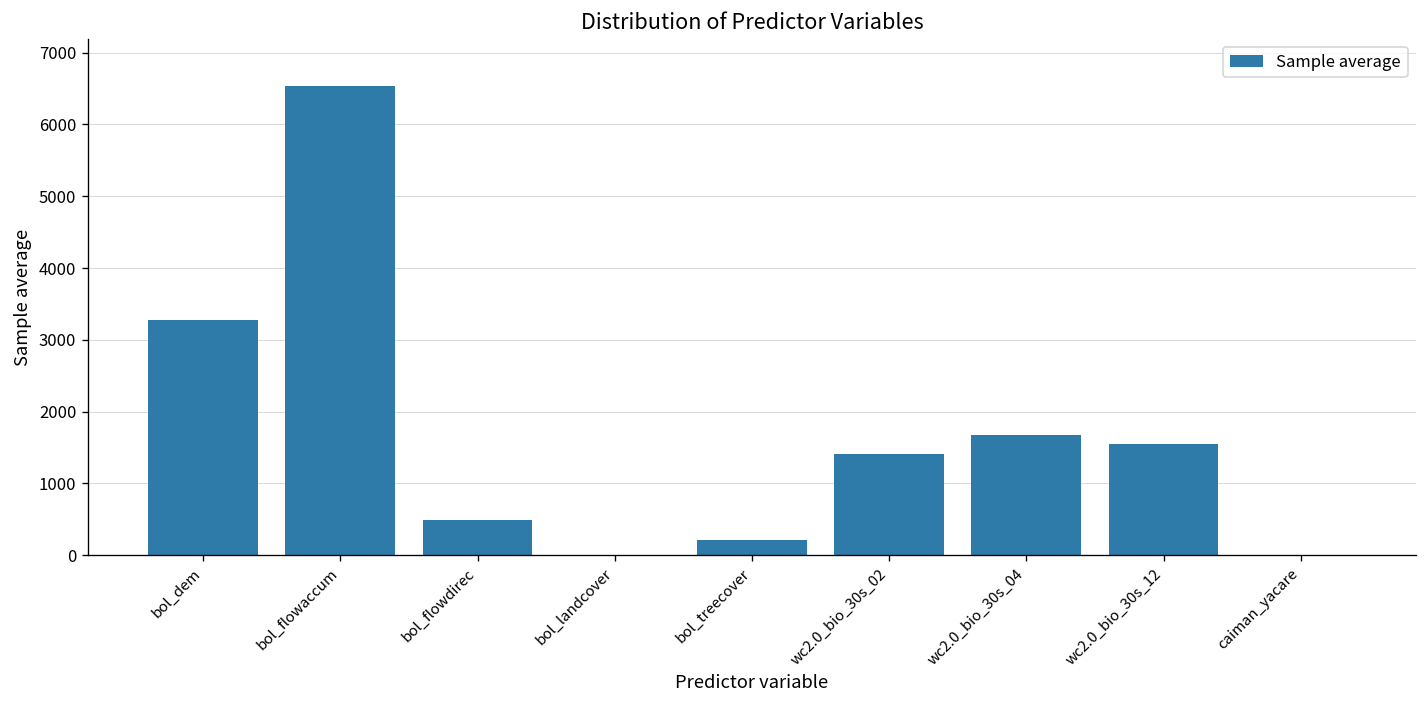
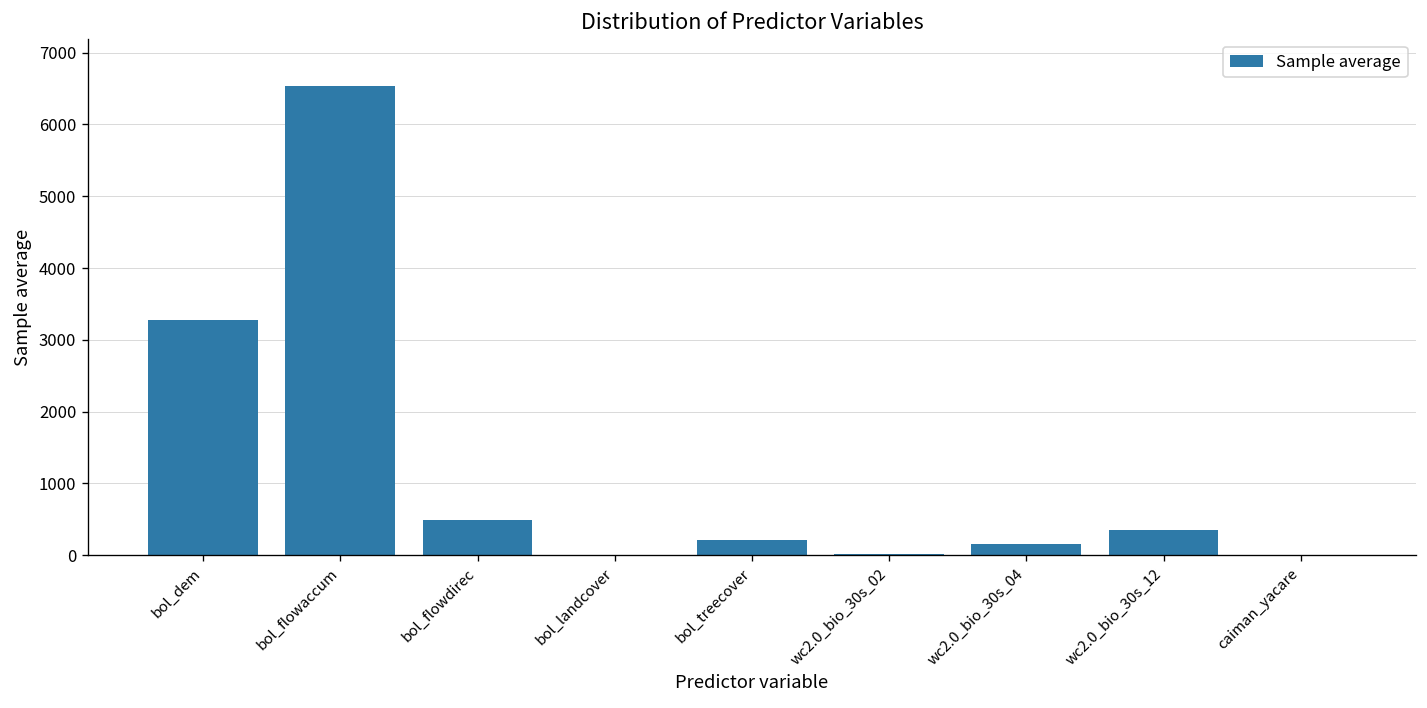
  {
    "bol_dem": 3300,
    "bol_flowaccum": 6500,
    "bol_flowdirec": 500,
    "bol_treecover": 200,
-   "wc2.0_bio_30s_02": 1400,
-   "wc2.0_bio_30s_04": 1700,
-   "wc2.0_bio_30s_12": 1600
+   "wc2.0_bio_30s_02": 0,
+   "wc2.0_bio_30s_04": 200,
+   "wc2.0_bio_30s_12": 400
  }
